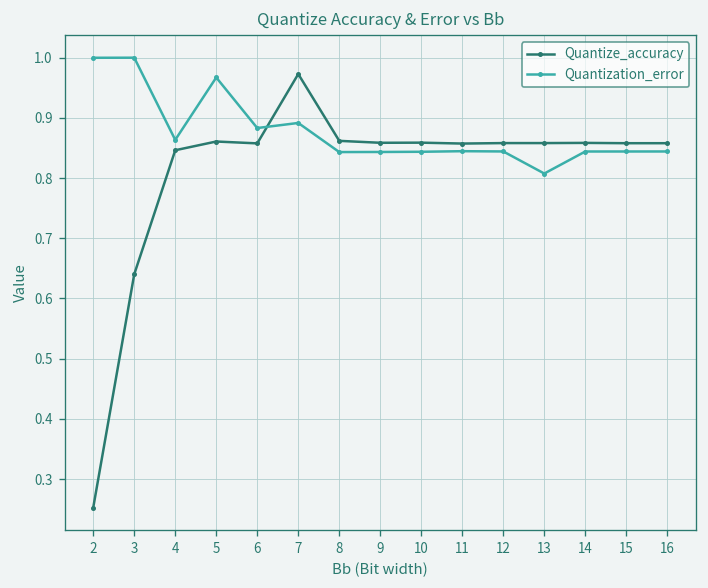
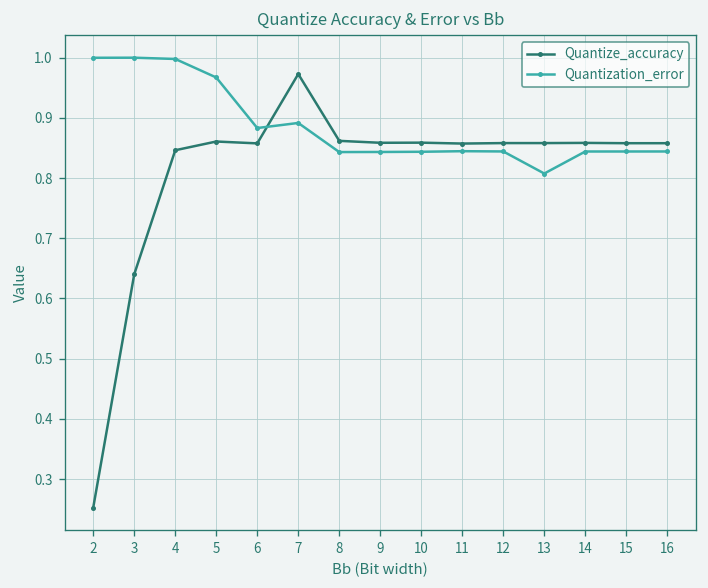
  {
    "Quantize_accuracy": {
      "2": 0.25,
      "3": 0.64,
      "4": 0.85,
      "5": 0.86,
      "6": 0.86,
      "7": 0.97,
      "8": 0.86,
      "9": 0.86,
      "10": 0.86,
      "11": 0.86,
      "12": 0.86,
      "13": 0.86,
      "14": 0.86,
      "15": 0.86,
      "16": 0.86
    },
    "Quantization_error": {
      "2": 1.00,
      "3": 1.00,
-     "4": 0.86,
+     "4": 1.00,
      "5": 0.97,
      "6": 0.88,
      "7": 0.89,
      "8": 0.84,
      "9": 0.84,
      "10": 0.84,
      "11": 0.84,
      "12": 0.84,
      "13": 0.81,
      "14": 0.84,
      "15": 0.84,
      "16": 0.84
    }
  }
